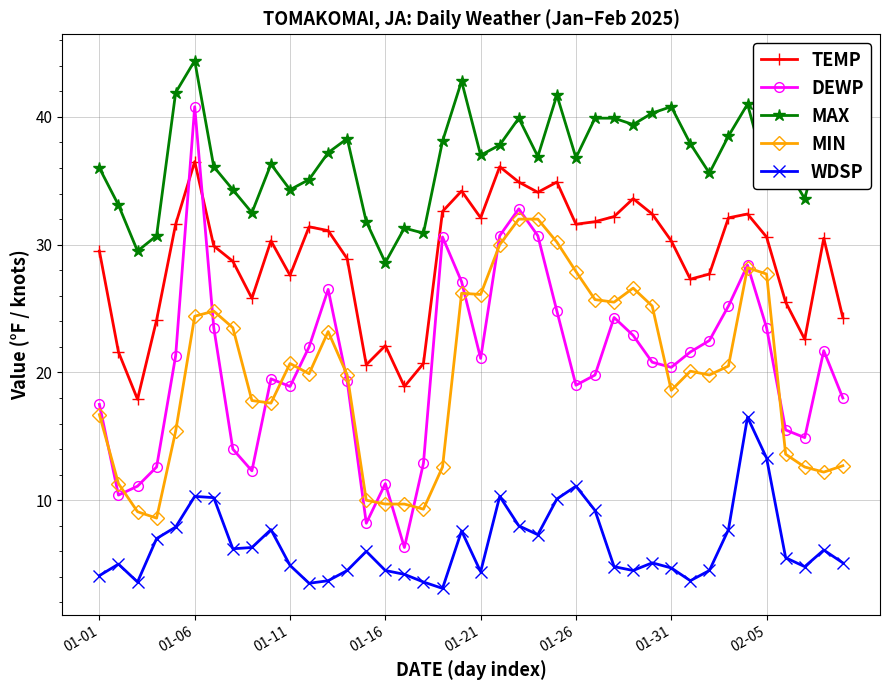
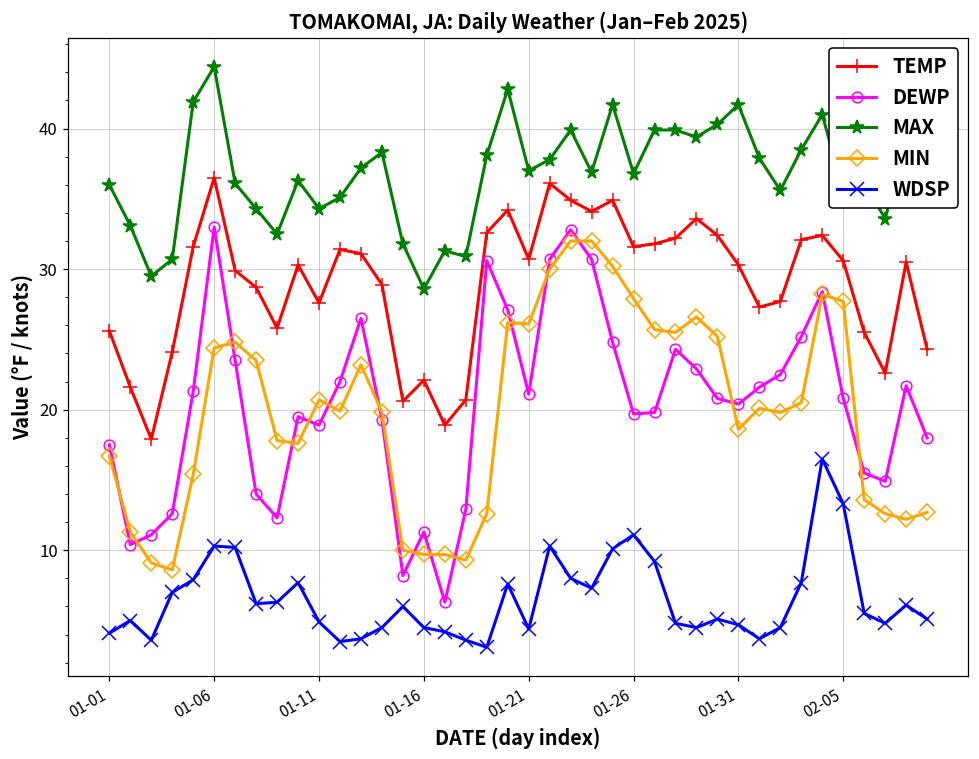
  {
    "TEMP": {
-     "01-01": 29.5,
+     "01-01": 25.6,
      "01-06": 36.5,
      "01-11": 27.6,
      "01-16": 22.1,
-     "01-21": 32.1,
+     "01-21": 30.7,
      "01-26": 31.6,
      "01-31": 30.3,
      "02-05": 30.6
    },
    "DEWP": {
      "01-01": 17.5,
-     "01-06": 40.8,
+     "01-06": 33.0,
      "01-11": 18.9,
      "01-16": 11.3,
      "01-21": 21.1,
-     "01-26": 19.0,
+     "01-26": 19.7,
      "01-31": 20.4,
-     "02-05": 23.5
+     "02-05": 20.8
    },
    "MAX": {
      "01-01": 36.0,
      "01-06": 44.4,
      "01-11": 34.3,
      "01-16": 28.6,
      "01-21": 37.0,
      "01-26": 36.8,
-     "01-31": 40.8
+     "01-31": 41.7
    },
    "MIN": {
      "01-01": 16.7,
      "01-06": 24.4,
      "01-11": 20.7,
      "01-16": 9.7,
      "01-21": 26.1,
      "01-26": 27.9,
      "01-31": 18.6,
      "02-05": 27.7
    },
    "WDSP": {
      "01-01": 4.1,
      "01-06": 10.3,
      "01-11": 4.9,
      "01-16": 4.5,
      "01-21": 4.4,
      "01-26": 11.1,
      "01-31": 4.7,
      "02-05": 13.3
    }
  }
